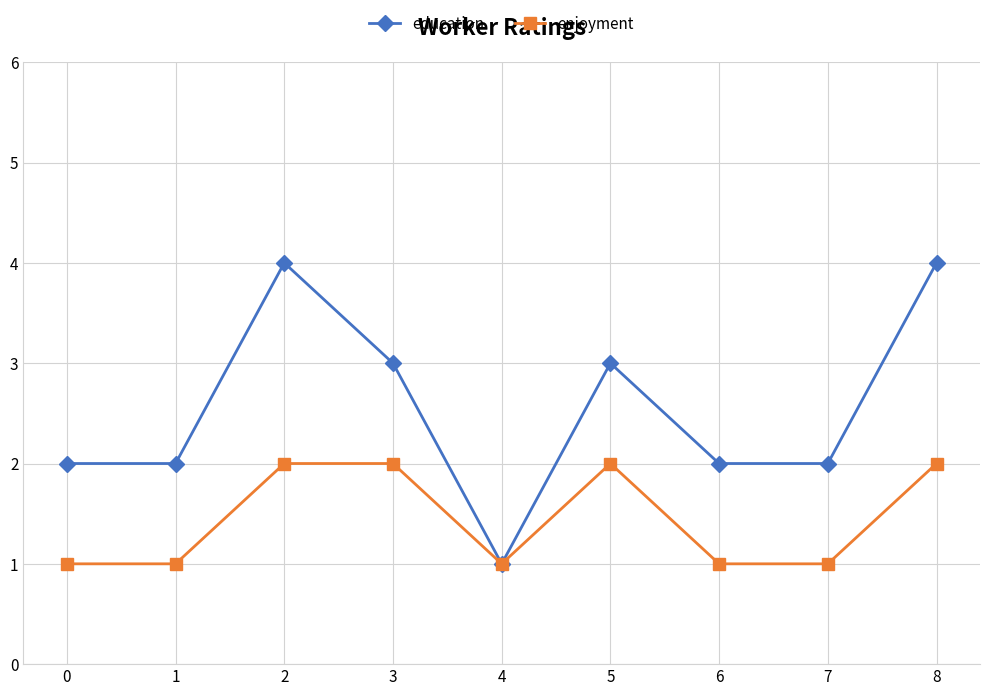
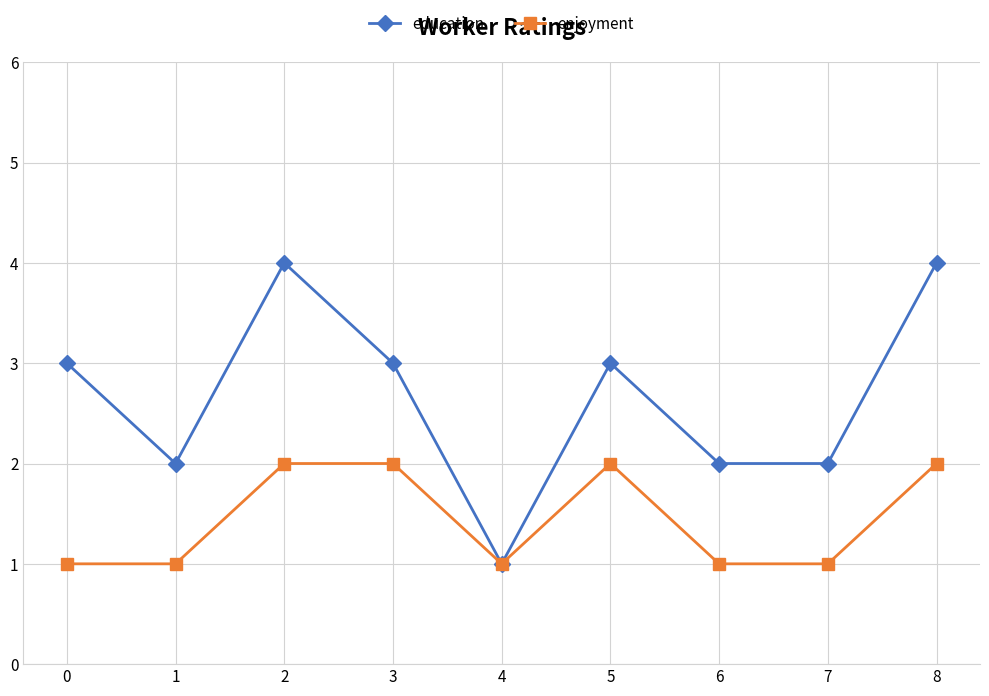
  {
    "education": {
-     "0": 2,
+     "0": 3,
      "1": 2,
      "2": 4,
      "3": 3,
      "5": 3,
      "6": 2,
      "7": 2,
      "8": 4
    },
    "enjoyment": {
      "0": 1,
      "1": 1,
      "2": 2,
      "3": 2,
      "5": 2,
      "6": 1,
      "7": 1,
      "8": 2
    }
  }
